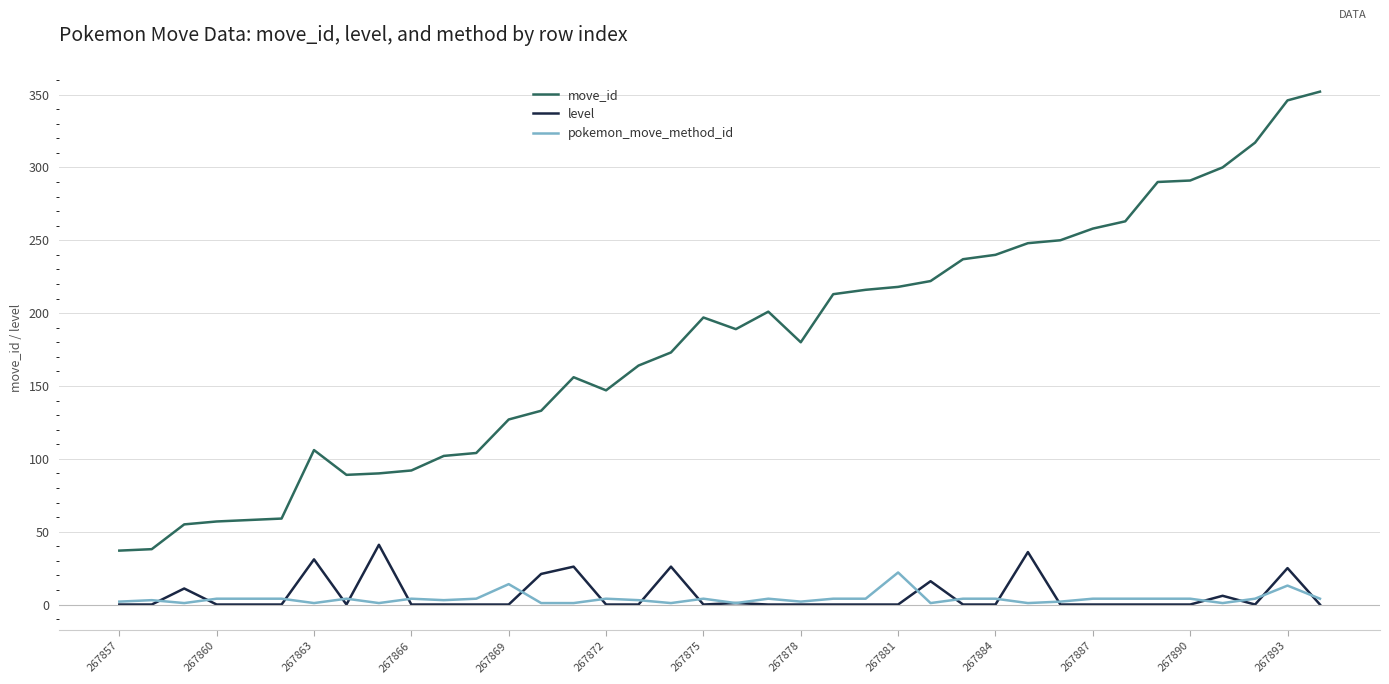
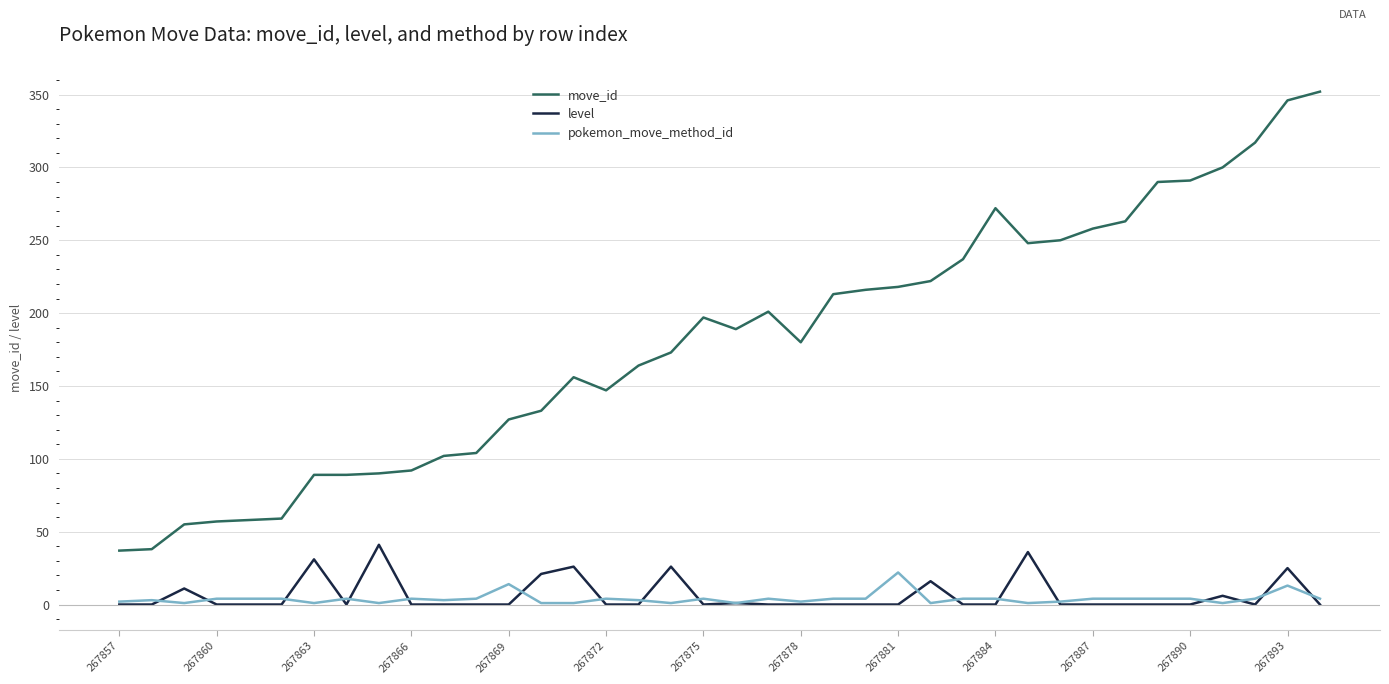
  {
    "move_id": {
      "267857": 37,
      "267860": 57,
-     "267863": 106,
+     "267863": 89,
      "267866": 92,
      "267869": 127,
      "267872": 147,
      "267875": 197,
      "267878": 180,
      "267881": 218,
-     "267884": 240,
+     "267884": 272,
      "267887": 258,
      "267890": 291,
      "267893": 346
    },
    "level": {
      "267857": 0,
      "267860": 0,
      "267863": 31,
      "267866": 0,
      "267869": 0,
      "267872": 0,
      "267875": 0,
      "267878": 0,
      "267881": 0,
      "267884": 0,
      "267887": 0,
      "267890": 0,
      "267893": 25
    },
    "pokemon_move_method_id": {
      "267857": 2,
      "267860": 4,
      "267863": 1,
      "267866": 4,
      "267869": 14,
      "267872": 4,
      "267875": 4,
      "267878": 2,
      "267881": 22,
      "267884": 4,
      "267887": 4,
      "267890": 4,
      "267893": 13
    }
  }
